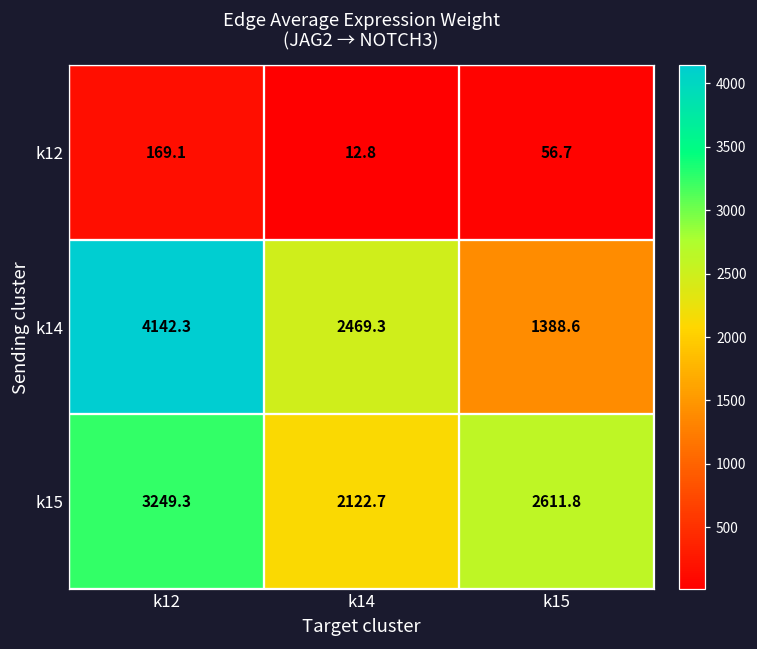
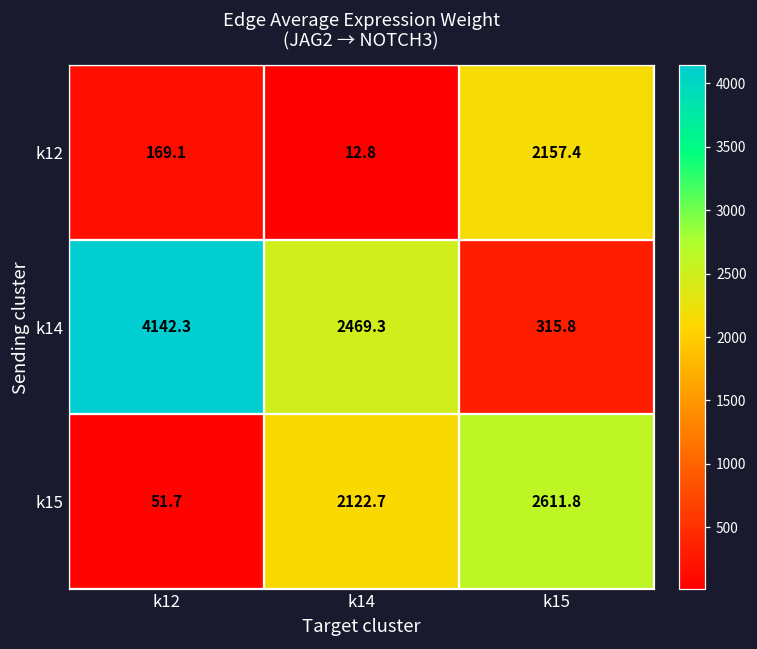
  {
    "k12": {
      "k12": 169.1,
      "k14": 12.8,
-     "k15": 56.7
+     "k15": 2157.4
    },
    "k14": {
      "k12": 4142.3,
      "k14": 2469.3,
-     "k15": 1388.6
+     "k15": 315.8
    },
    "k15": {
-     "k12": 3249.3,
+     "k12": 51.7,
      "k14": 2122.7,
      "k15": 2611.8
    }
  }
